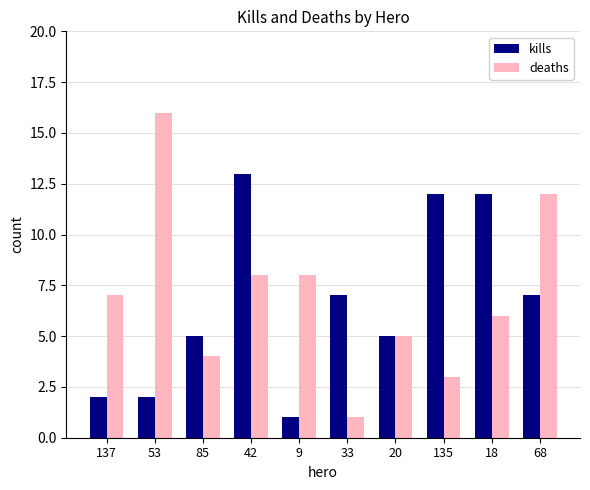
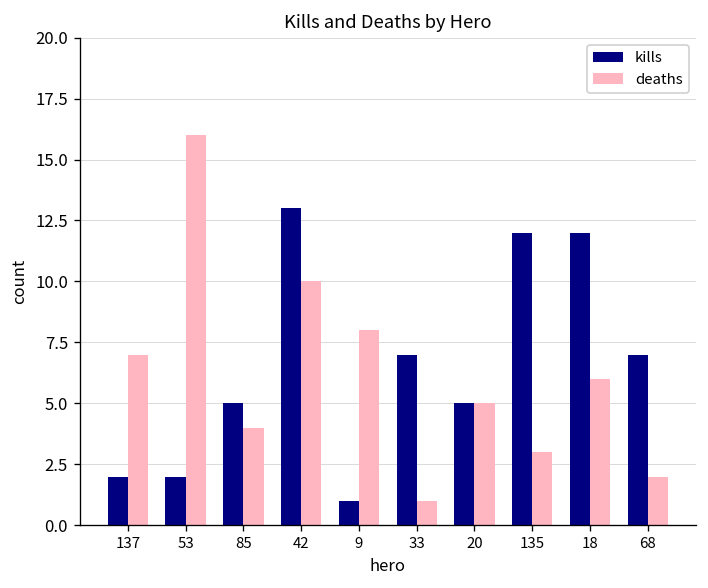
  {
    "kills": {
      "137": 2,
      "53": 2,
      "85": 5,
      "42": 13,
      "9": 1,
      "33": 7,
      "20": 5,
      "135": 12,
      "18": 12,
      "68": 7
    },
    "deaths": {
      "137": 7,
      "53": 16,
      "85": 4,
-     "42": 8,
+     "42": 10,
      "9": 8,
      "33": 1,
      "20": 5,
      "135": 3,
      "18": 6,
-     "68": 12
+     "68": 2
    }
  }
